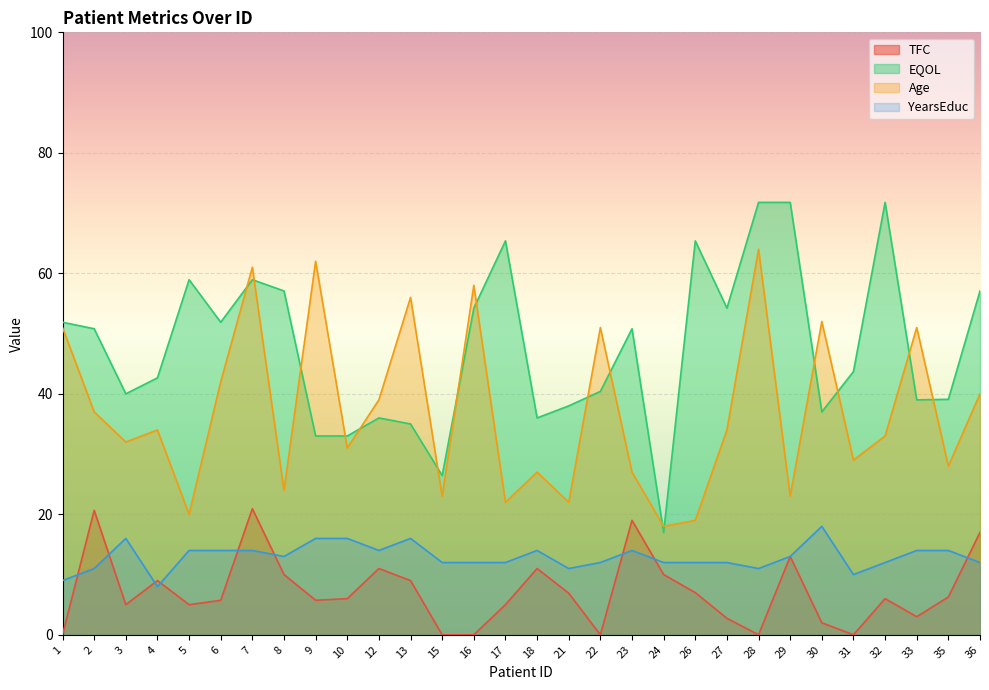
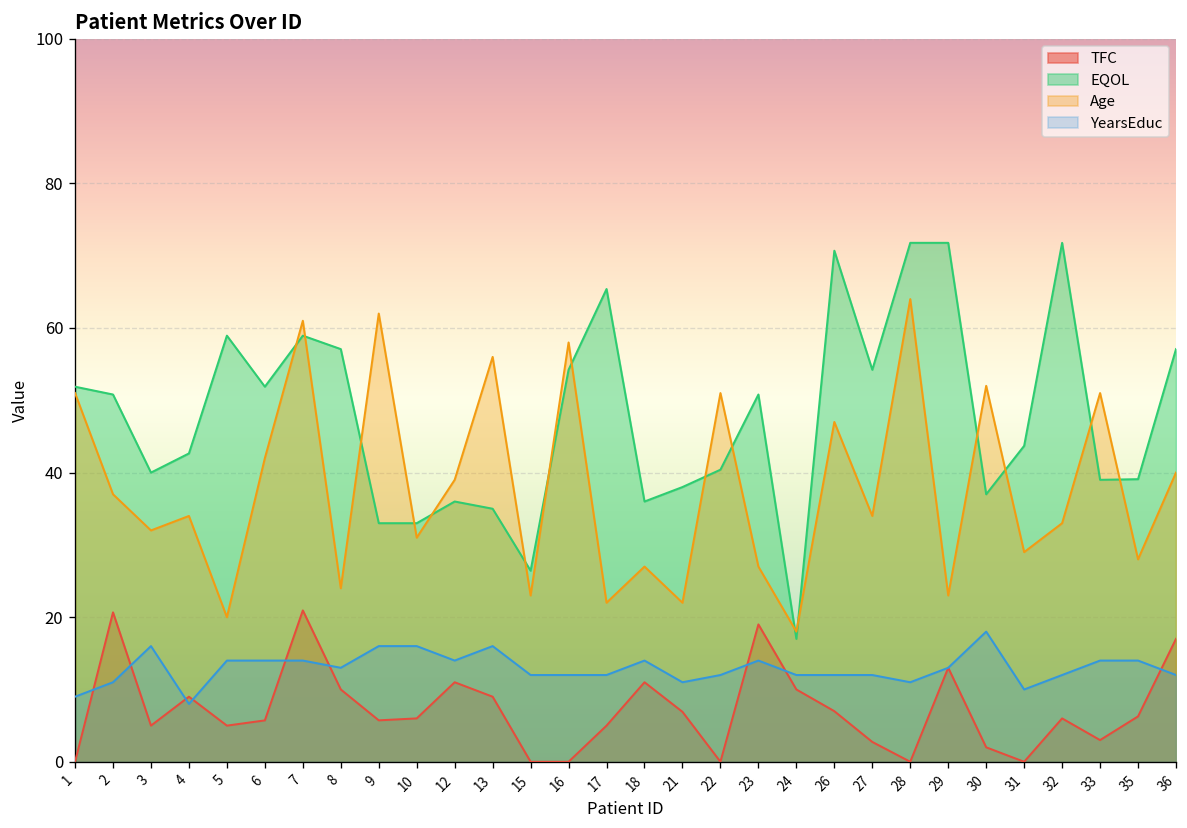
  {
    "TFC": {
      "1": 0,
      "2": 21,
      "3": 5,
      "4": 9,
      "5": 5,
      "6": 6,
      "7": 21,
      "8": 10,
      "9": 6,
      "10": 6,
      "12": 11,
      "13": 9,
      "15": 0,
      "16": 0,
      "17": 5,
      "18": 11,
      "21": 7,
      "22": 0,
      "23": 19,
      "24": 10,
      "26": 7,
      "27": 3,
      "28": 0,
      "30": 2,
      "31": 0,
      "32": 6,
      "33": 3,
      "35": 6,
      "36": 17
    },
    "EQOL": {
      "1": 52,
      "2": 51,
      "3": 40,
      "4": 43,
      "5": 59,
      "6": 52,
      "7": 59,
      "8": 57,
      "9": 33,
      "10": 33,
      "12": 36,
      "13": 35,
      "15": 26,
      "16": 54,
      "17": 65,
      "18": 36,
      "21": 38,
      "22": 40,
      "23": 51,
      "24": 17,
-     "26": 65,
+     "26": 71,
      "27": 54,
      "28": 72,
      "29": 72,
      "30": 37,
      "31": 44,
      "32": 72,
      "33": 39,
      "35": 39,
      "36": 57
    },
    "Age": {
      "1": 51,
      "2": 37,
      "3": 32,
      "4": 34,
      "5": 20,
      "6": 42,
      "7": 61,
      "8": 24,
      "9": 62,
      "10": 31,
      "12": 39,
      "13": 56,
      "15": 23,
      "16": 58,
      "17": 22,
      "18": 27,
      "21": 22,
      "22": 51,
      "23": 27,
      "24": 18,
-     "26": 19,
+     "26": 47,
      "27": 34,
      "28": 64,
      "29": 23,
      "30": 52,
      "31": 29,
      "32": 33,
      "33": 51,
      "35": 28,
      "36": 40
    },
    "YearsEduc": {
      "1": 9,
      "2": 11,
      "3": 16,
      "4": 8,
      "5": 14,
      "6": 14,
      "7": 14,
      "8": 13,
      "9": 16,
      "10": 16,
      "12": 14,
      "13": 16,
      "15": 12,
      "16": 12,
      "17": 12,
      "18": 14,
      "21": 11,
      "22": 12,
      "23": 14,
      "24": 12,
      "26": 12,
      "27": 12,
      "28": 11,
      "30": 18,
      "31": 10,
      "32": 12,
      "33": 14,
      "35": 14,
      "36": 12
    }
  }
